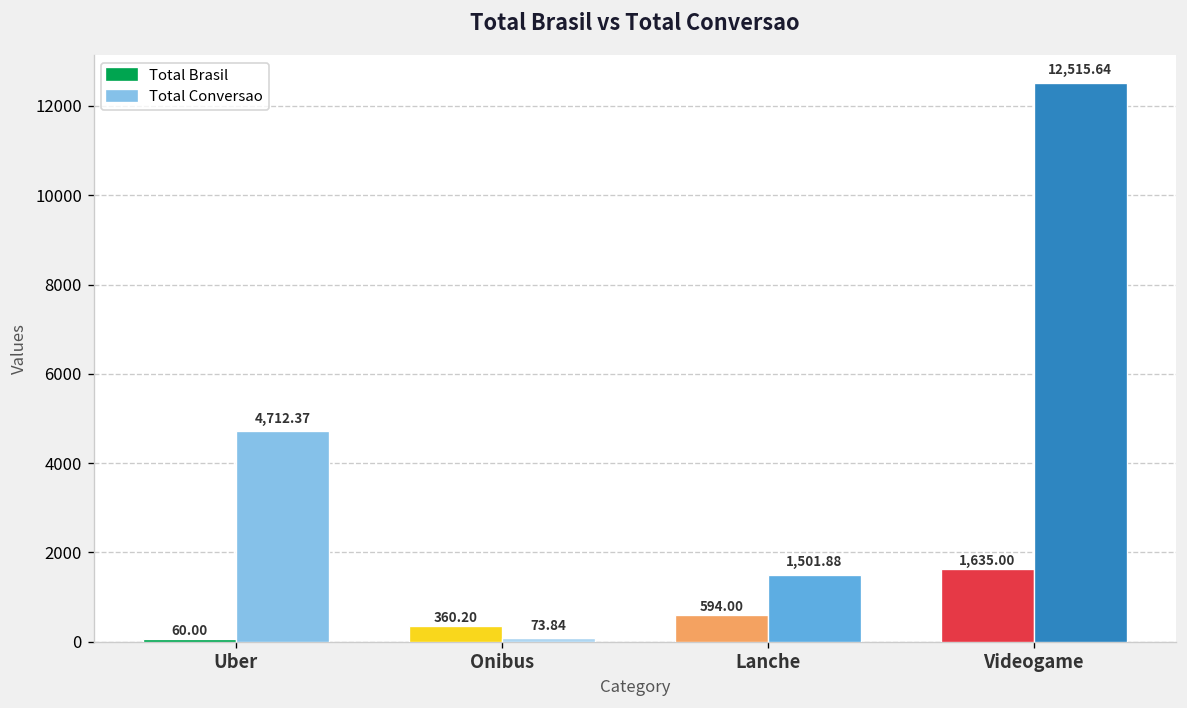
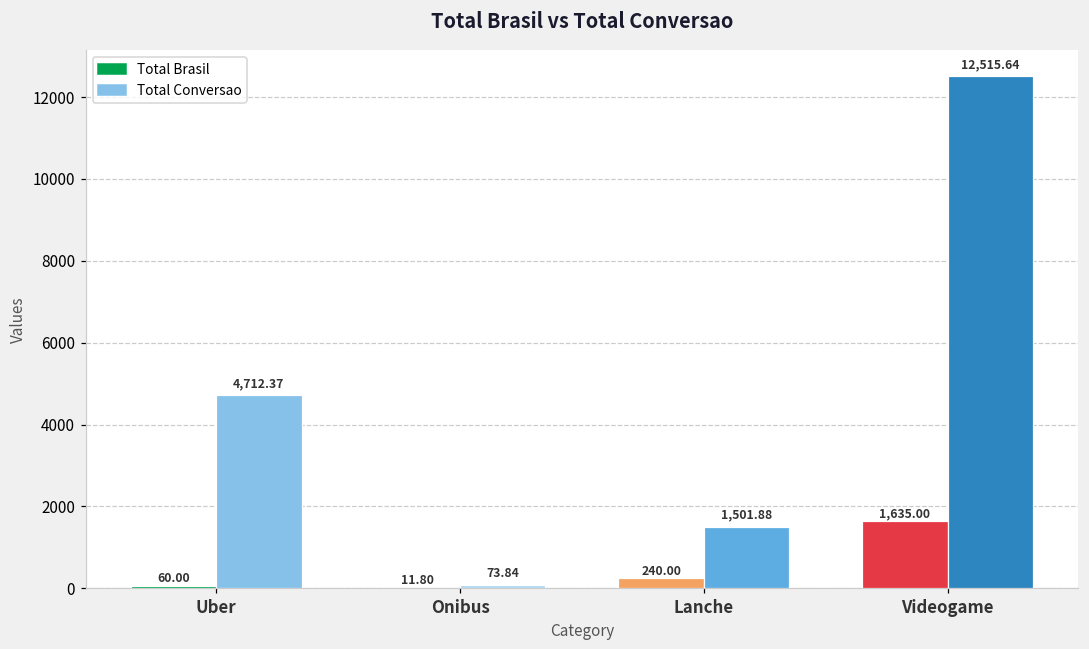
  {
    "Total Brasil": {
      "Uber": "60.00",
-     "Onibus": "360.20",
-     "Lanche": "594.00",
+     "Onibus": "11.80",
+     "Lanche": "240.00",
      "Videogame": "1,635.00"
    },
    "Total Conversao": {
      "Uber": "4,712.37",
      "Onibus": "73.84",
      "Lanche": "1,501.88",
      "Videogame": "12,515.64"
    }
  }
